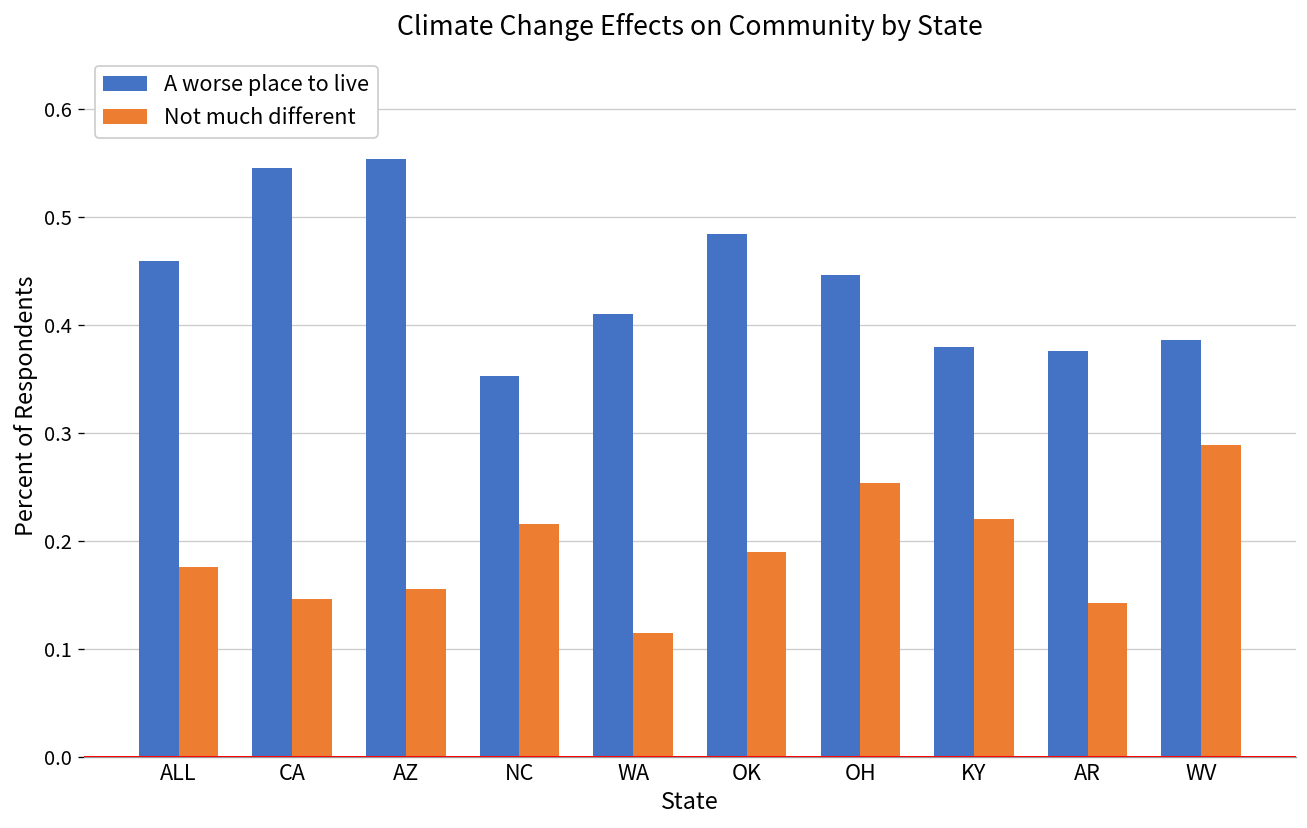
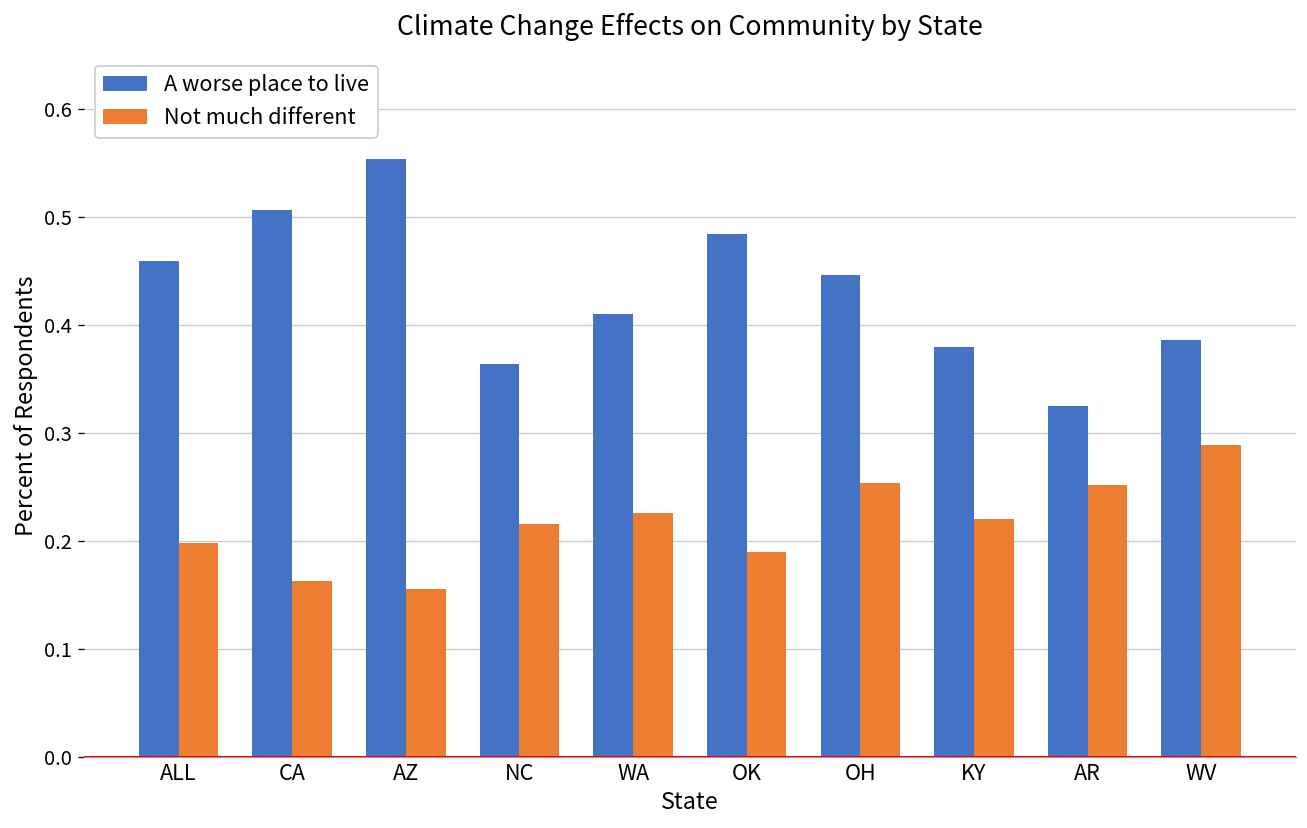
  {
    "A worse place to live": {
      "ALL": 0.46,
-     "CA": 0.55,
+     "CA": 0.51,
      "AZ": 0.55,
-     "NC": 0.35,
+     "NC": 0.36,
      "WA": 0.41,
      "OK": 0.48,
      "OH": 0.45,
      "KY": 0.38,
-     "AR": 0.38,
+     "AR": 0.33,
      "WV": 0.39
    },
    "Not much different": {
-     "ALL": 0.18,
-     "CA": 0.15,
+     "ALL": 0.20,
+     "CA": 0.16,
      "AZ": 0.16,
      "NC": 0.22,
-     "WA": 0.12,
+     "WA": 0.23,
      "OK": 0.19,
      "OH": 0.25,
      "KY": 0.22,
-     "AR": 0.14,
+     "AR": 0.25,
      "WV": 0.29
    }
  }
